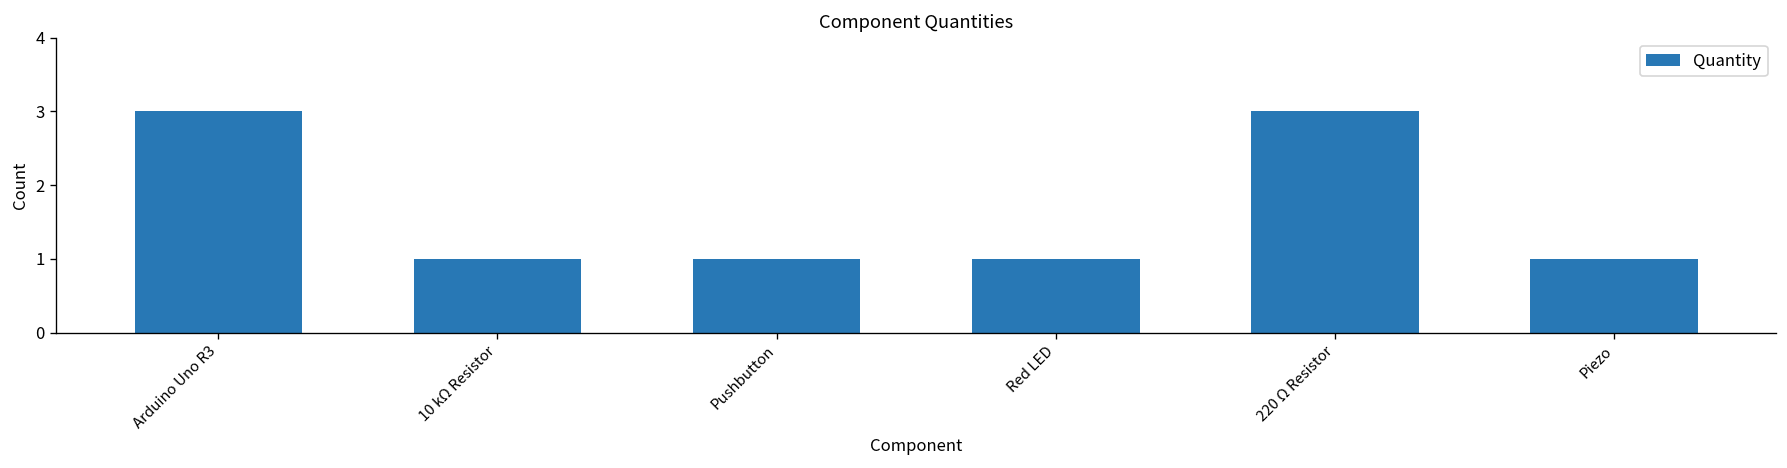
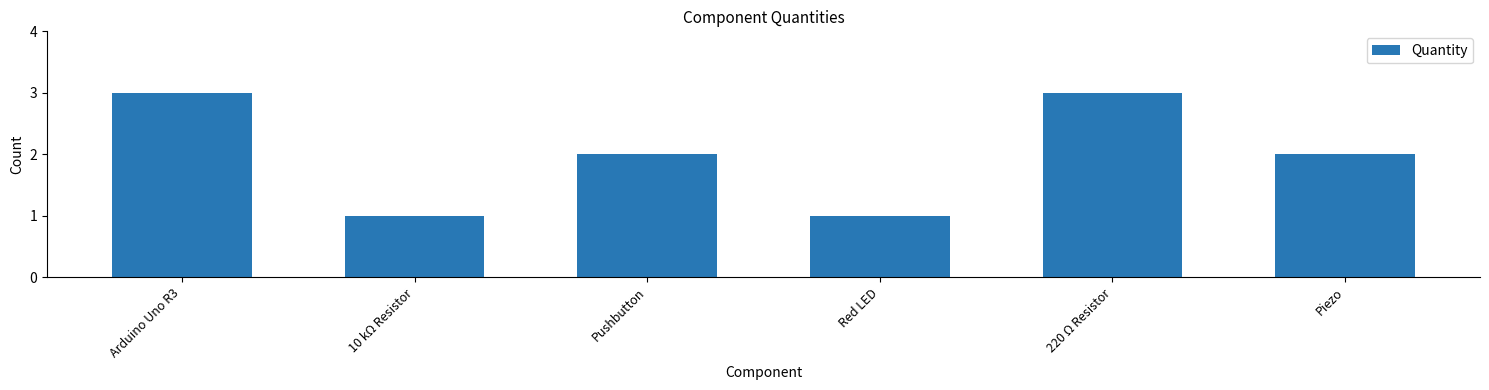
  {
    "Arduino Uno R3": 3,
    "10 kΩ Resistor": 1,
-   "Pushbutton": 1,
+   "Pushbutton": 2,
    "Red LED": 1,
    "220 Ω Resistor": 3,
-   "Piezo": 1
+   "Piezo": 2
  }
